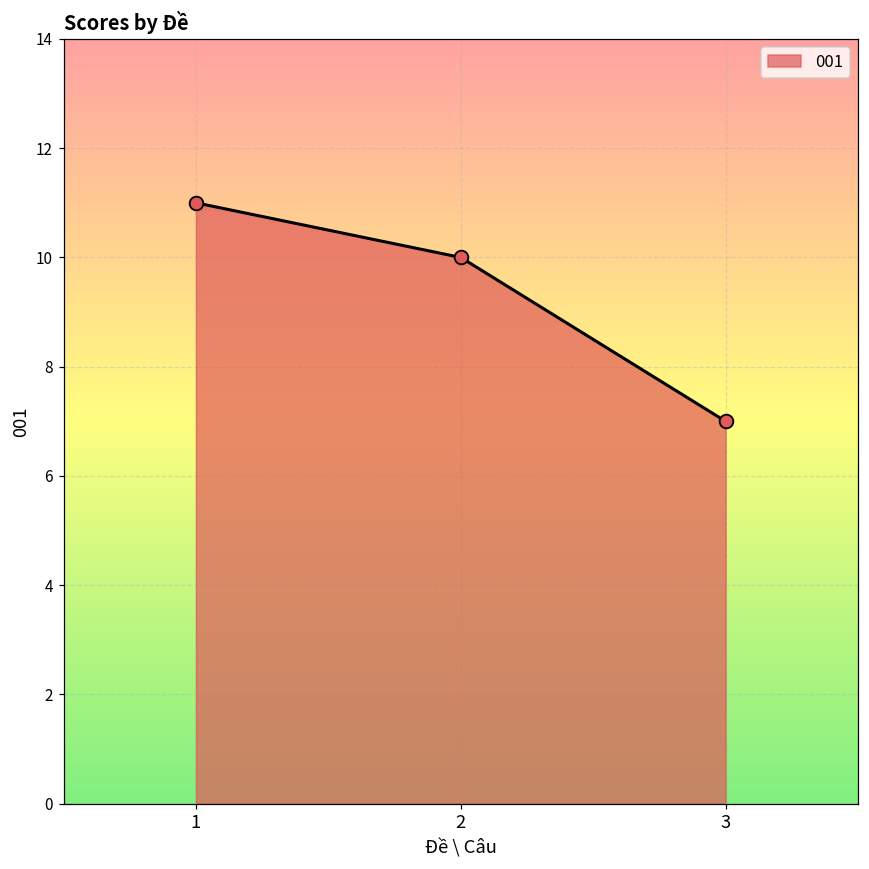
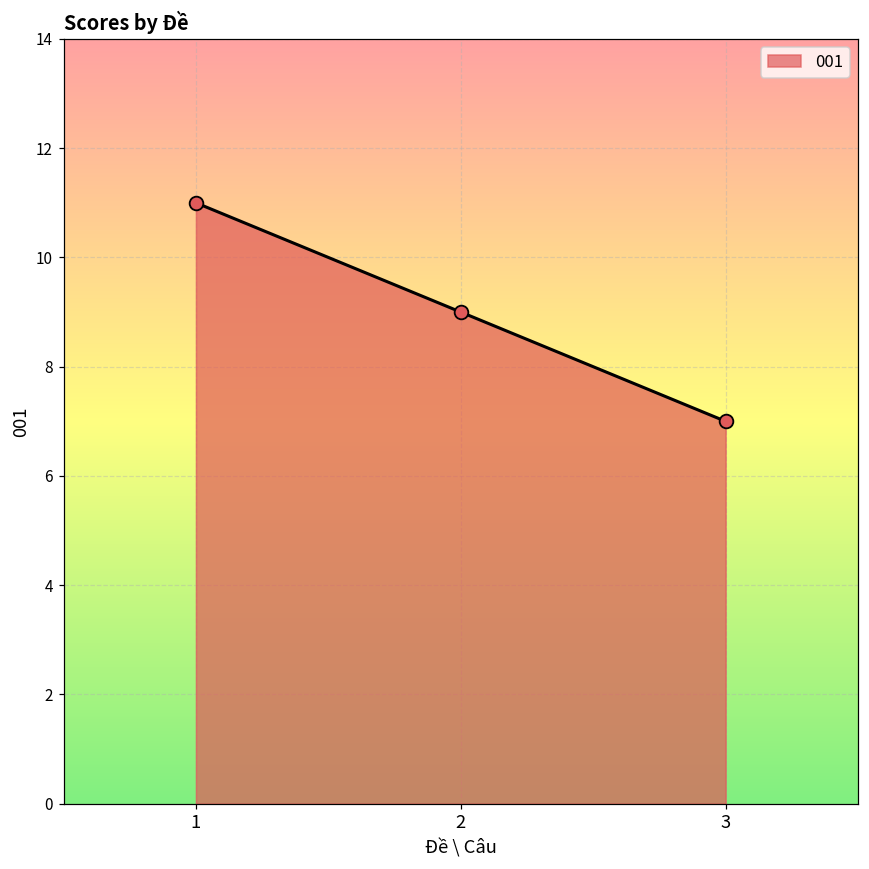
  {
    "1": 11,
-   "2": 10,
+   "2": 9,
    "3": 7
  }
